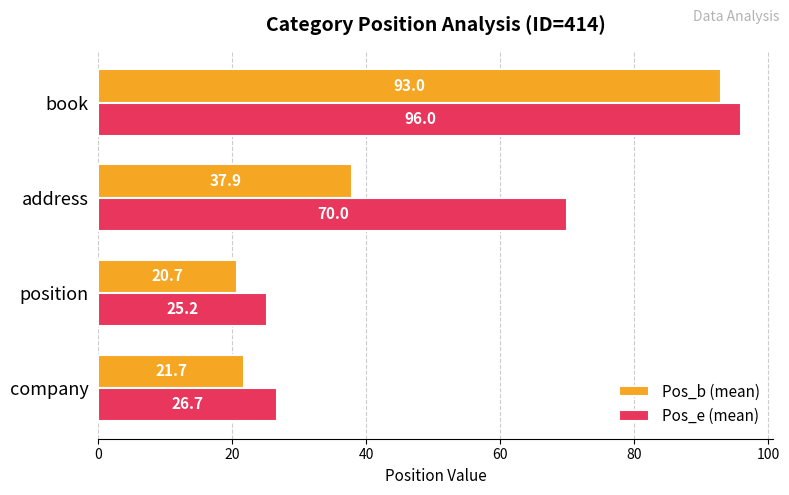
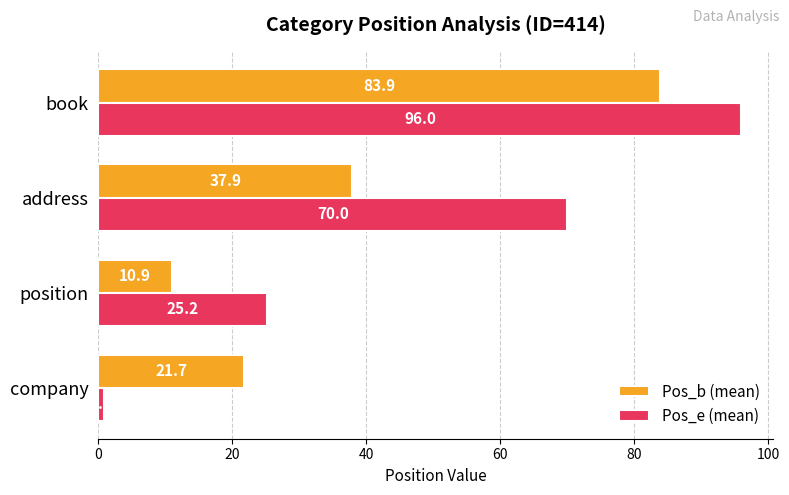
  {
    "Pos_b (mean)": {
-     "book": 93.0,
+     "book": 83.9,
      "address": 37.9,
-     "position": 20.7,
+     "position": 10.9,
      "company": 21.7
    },
    "Pos_e (mean)": {
-     "company": 27
+     "company": 1
    }
  }
